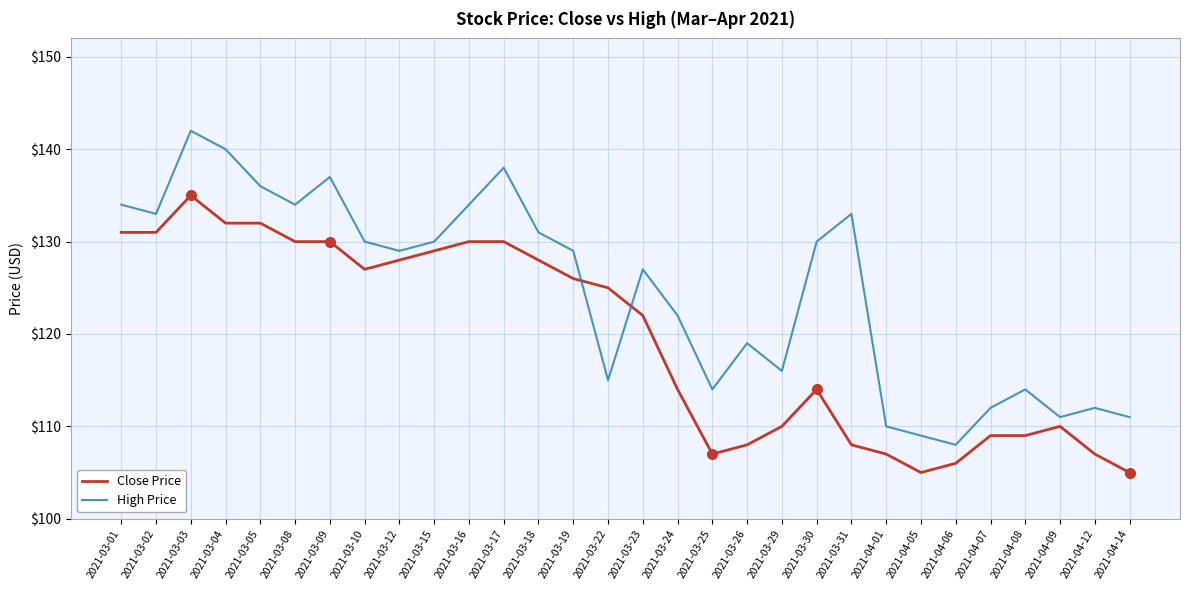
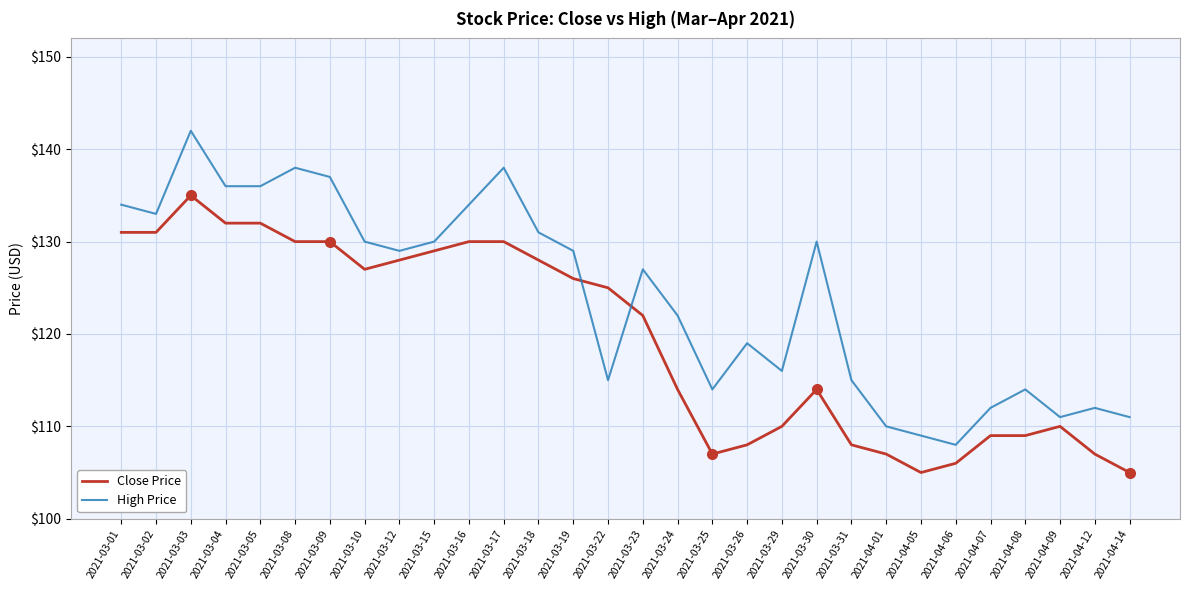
  {
    "High Price": {
      "2021-03-01": "$134",
      "2021-03-02": "$133",
      "2021-03-03": "$142",
-     "2021-03-04": "$140",
+     "2021-03-04": "$136",
      "2021-03-05": "$136",
-     "2021-03-08": "$134",
+     "2021-03-08": "$138",
      "2021-03-09": "$137",
      "2021-03-10": "$130",
      "2021-03-12": "$129",
      "2021-03-15": "$130",
      "2021-03-16": "$134",
      "2021-03-17": "$138",
      "2021-03-18": "$131",
      "2021-03-19": "$129",
      "2021-03-22": "$115",
      "2021-03-23": "$127",
      "2021-03-24": "$122",
      "2021-03-25": "$114",
      "2021-03-26": "$119",
      "2021-03-29": "$116",
      "2021-03-30": "$130",
-     "2021-03-31": "$133",
+     "2021-03-31": "$115",
      "2021-04-01": "$110",
      "2021-04-05": "$109",
      "2021-04-06": "$108",
      "2021-04-07": "$112",
      "2021-04-08": "$114",
      "2021-04-09": "$111",
      "2021-04-12": "$112",
      "2021-04-14": "$111"
    }
  }
